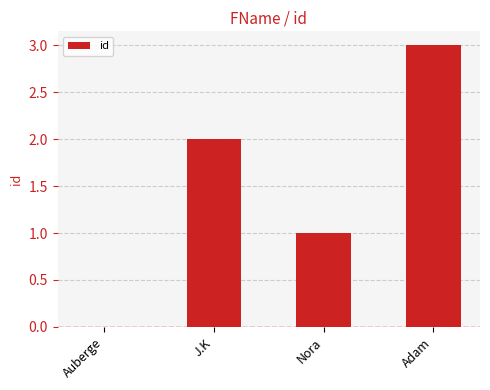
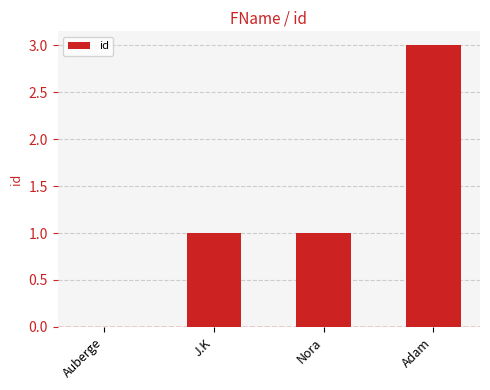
  {
    "Auberge": 0,
-   "J.K": 2,
+   "J.K": 1,
    "Nora": 1,
    "Adam": 3
  }
